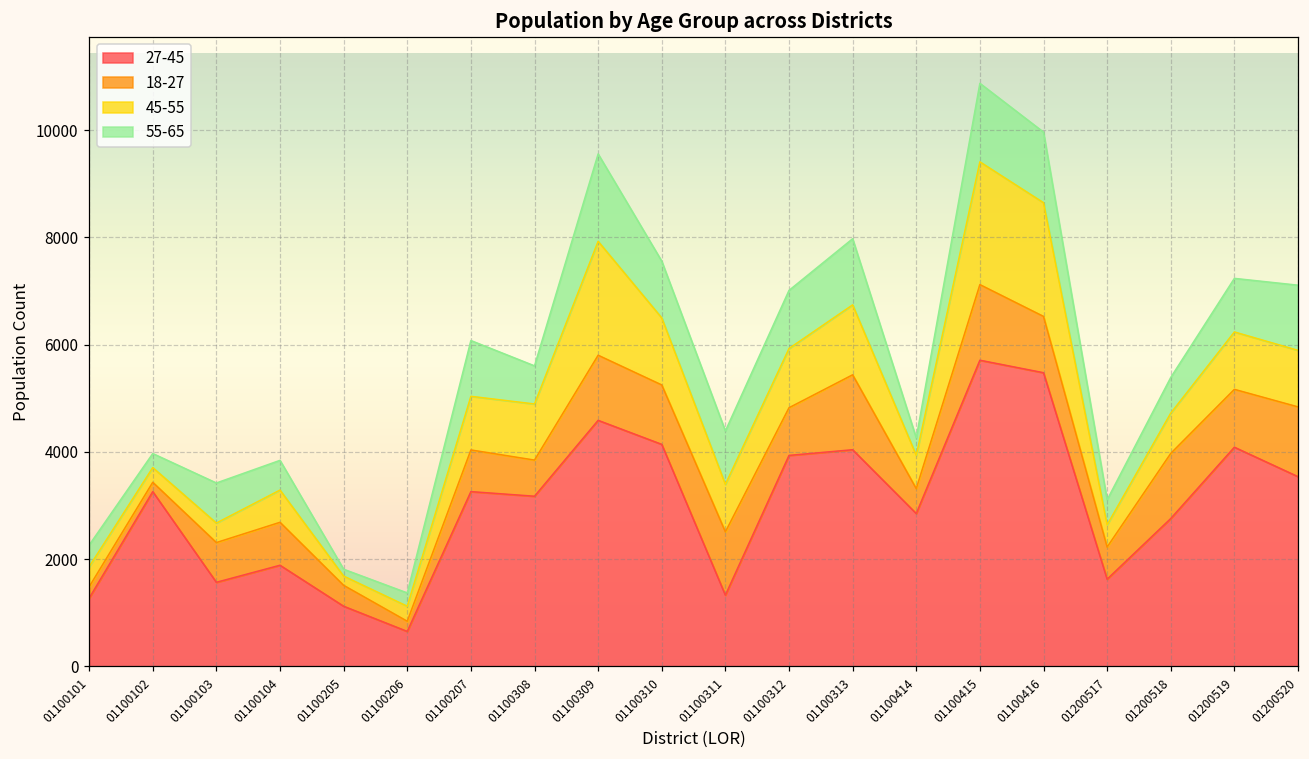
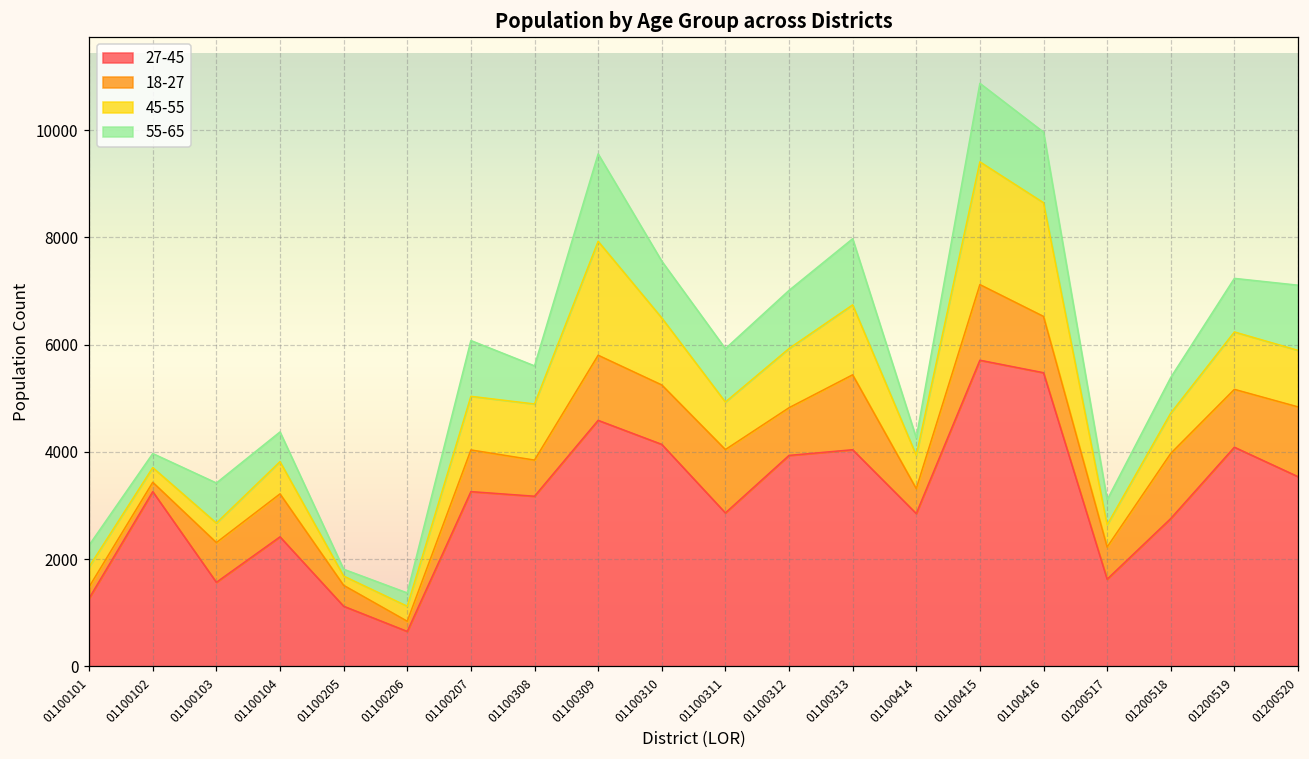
  {
    "27-45": {
      "01100101": 1300,
      "01100102": 3300,
      "01100103": 1600,
-     "01100104": 1900,
+     "01100104": 2400,
      "01100205": 1100,
      "01100206": 700,
      "01100207": 3300,
      "01100308": 3200,
      "01100309": 4600,
      "01100310": 4100,
-     "01100311": 1300,
+     "01100311": 2900,
      "01100312": 3900,
      "01100313": 4000,
      "01100414": 2900,
      "01100415": 5700,
      "01100416": 5500,
      "01200517": 1600,
      "01200518": 2800,
      "01200519": 4100,
      "01200520": 3500
    },
    "18-27": {
      "01100101": 200,
      "01100102": 200,
      "01100103": 700,
      "01100104": 800,
      "01100205": 400,
      "01100206": 200,
      "01100207": 800,
      "01100308": 700,
      "01100309": 1200,
      "01100310": 1100,
      "01100311": 1200,
      "01100312": 900,
      "01100313": 1400,
      "01100414": 500,
      "01100415": 1400,
      "01100416": 1100,
      "01200517": 600,
      "01200518": 1200,
      "01200519": 1100,
      "01200520": 1300
    },
    "45-55": {
      "01100101": 400,
      "01100102": 300,
      "01100103": 400,
      "01100104": 600,
      "01100205": 200,
      "01100206": 300,
      "01100207": 1000,
      "01100308": 1000,
      "01100309": 2100,
      "01100310": 1300,
      "01100311": 900,
      "01100312": 1100,
      "01100313": 1300,
      "01100414": 600,
      "01100415": 2300,
      "01100416": 2100,
      "01200517": 400,
      "01200518": 800,
      "01200519": 1100,
      "01200520": 1100
    },
    "55-65": {
      "01100101": 400,
      "01100102": 300,
      "01100103": 700,
      "01100104": 600,
      "01100205": 100,
      "01100206": 200,
      "01100207": 1000,
      "01100308": 700,
      "01100309": 1600,
      "01100310": 1100,
      "01100311": 1000,
      "01100312": 1100,
      "01100313": 1200,
      "01100414": 300,
      "01100415": 1500,
      "01100416": 1300,
      "01200517": 500,
      "01200518": 700,
      "01200519": 1000,
      "01200520": 1200
    }
  }
